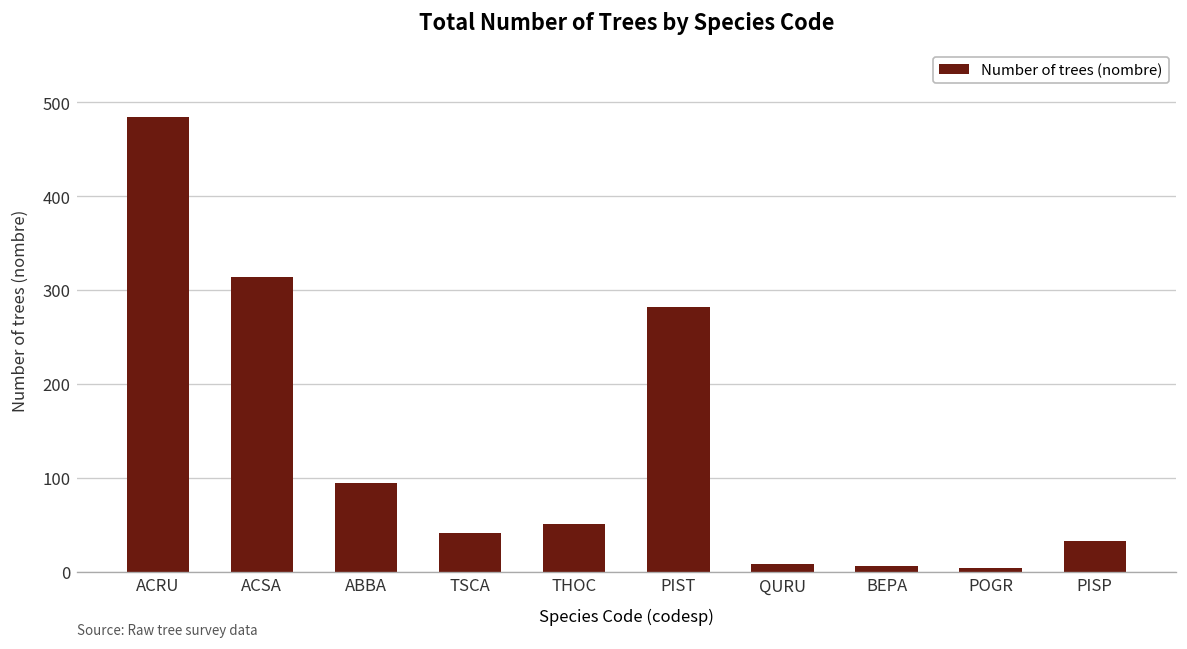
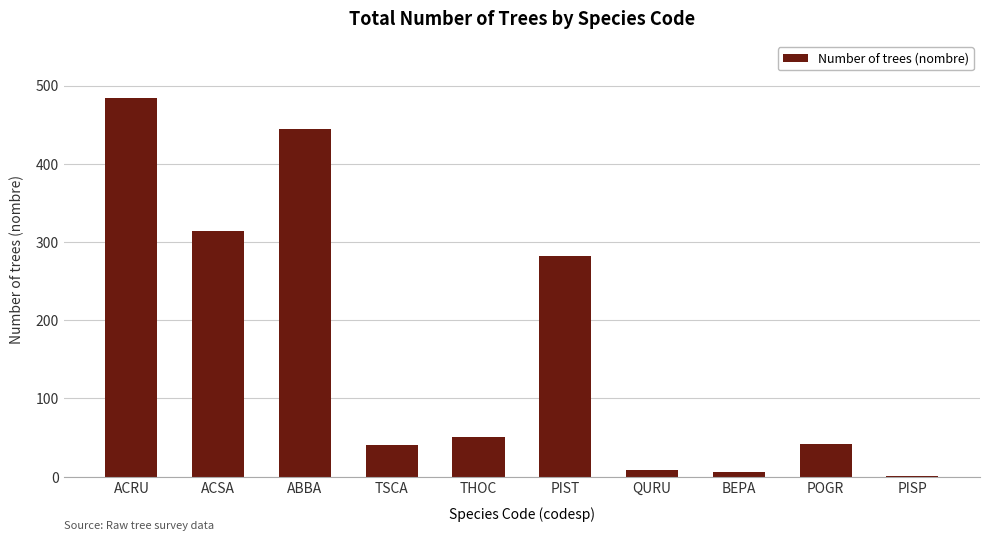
  {
    "ACRU": 480,
    "ACSA": 310,
-   "ABBA": 100,
+   "ABBA": 440,
    "TSCA": 40,
    "THOC": 50,
    "PIST": 280,
    "QURU": 10,
    "BEPA": 10,
-   "POGR": 0,
-   "PISP": 30
+   "POGR": 40,
+   "PISP": 0
  }
